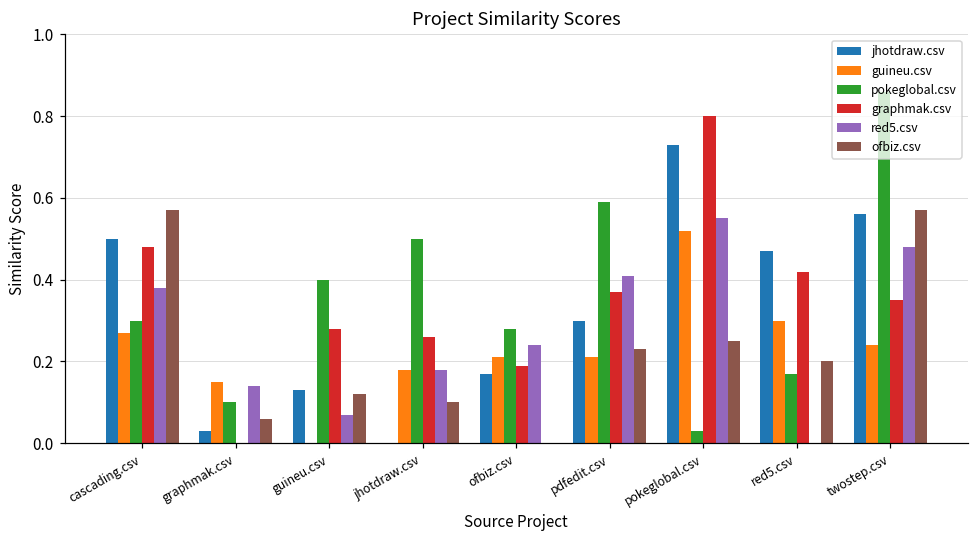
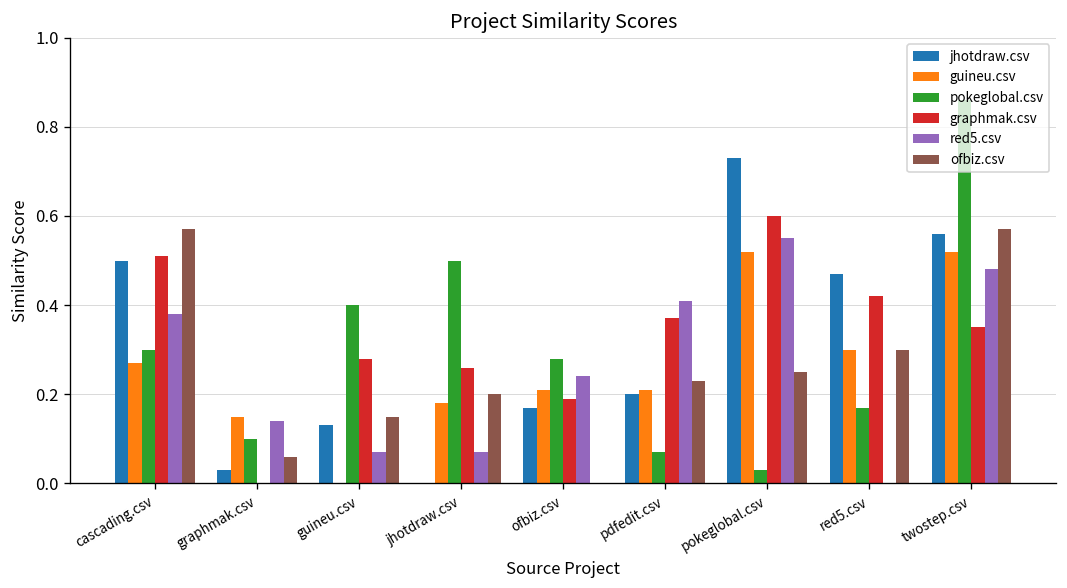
  {
    "jhotdraw.csv": {
      "cascading.csv": 0.5,
      "graphmak.csv": 0.03,
      "guineu.csv": 0.13,
      "jhotdraw.csv": 0.0,
      "ofbiz.csv": 0.17,
-     "pdfedit.csv": 0.3,
+     "pdfedit.csv": 0.2,
      "pokeglobal.csv": 0.73,
      "red5.csv": 0.47,
      "twostep.csv": 0.56
    },
    "guineu.csv": {
      "cascading.csv": 0.27,
      "graphmak.csv": 0.15,
      "guineu.csv": 0.00,
      "jhotdraw.csv": 0.18,
      "ofbiz.csv": 0.21,
      "pdfedit.csv": 0.21,
      "pokeglobal.csv": 0.52,
      "red5.csv": 0.30,
-     "twostep.csv": 0.24
+     "twostep.csv": 0.52
    },
    "pokeglobal.csv": {
      "cascading.csv": 0.30,
      "graphmak.csv": 0.10,
      "guineu.csv": 0.40,
      "jhotdraw.csv": 0.50,
      "ofbiz.csv": 0.28,
-     "pdfedit.csv": 0.59,
+     "pdfedit.csv": 0.07,
      "pokeglobal.csv": 0.03,
      "red5.csv": 0.17
    },
    "graphmak.csv": {
-     "cascading.csv": 0.48,
+     "cascading.csv": 0.51,
      "graphmak.csv": 0.00,
      "guineu.csv": 0.28,
      "jhotdraw.csv": 0.26,
      "ofbiz.csv": 0.19,
      "pdfedit.csv": 0.37,
-     "pokeglobal.csv": 0.8,
+     "pokeglobal.csv": 0.6,
      "red5.csv": 0.42,
      "twostep.csv": 0.35
    },
    "red5.csv": {
      "cascading.csv": 0.38,
      "graphmak.csv": 0.14,
      "guineu.csv": 0.07,
-     "jhotdraw.csv": 0.18,
+     "jhotdraw.csv": 0.07,
      "ofbiz.csv": 0.24,
      "pdfedit.csv": 0.41,
      "pokeglobal.csv": 0.55,
      "red5.csv": 0.00,
      "twostep.csv": 0.48
    },
    "ofbiz.csv": {
      "cascading.csv": 0.57,
      "graphmak.csv": 0.06,
-     "guineu.csv": 0.12,
-     "jhotdraw.csv": 0.1,
+     "guineu.csv": 0.15,
+     "jhotdraw.csv": 0.2,
      "ofbiz.csv": 0.00,
      "pdfedit.csv": 0.23,
      "pokeglobal.csv": 0.25,
-     "red5.csv": 0.2,
+     "red5.csv": 0.3,
      "twostep.csv": 0.57
    }
  }
